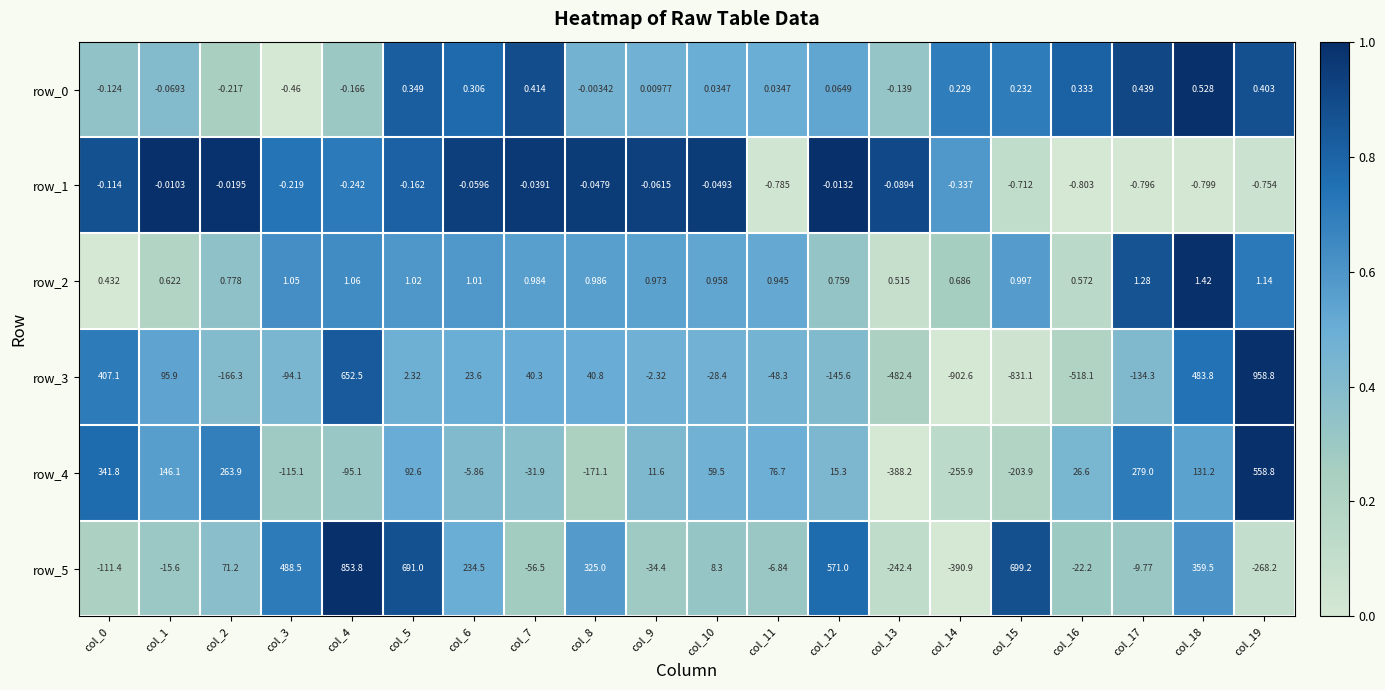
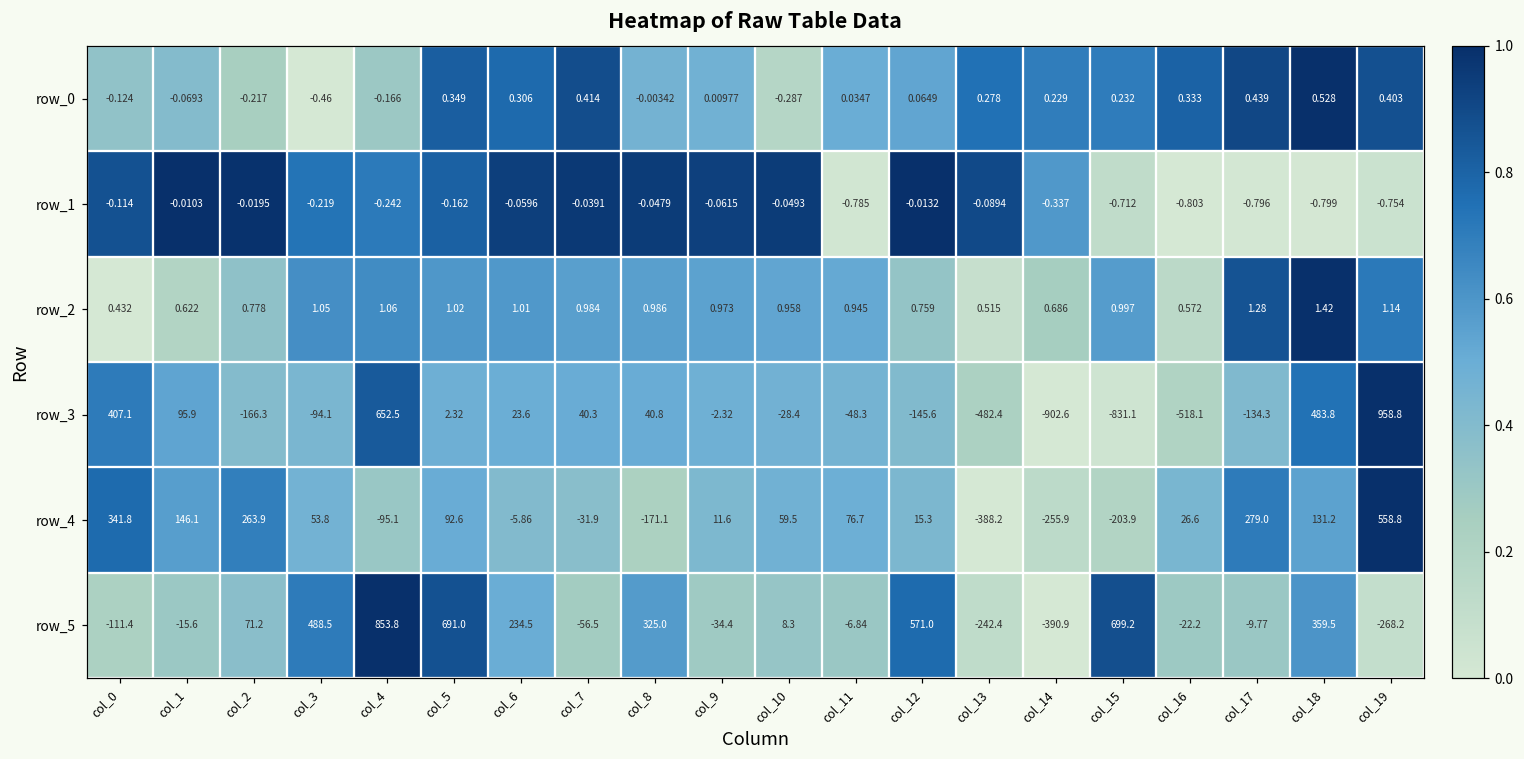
  {
    "row_0": {
      "col_0": -0.124,
      "col_1": -0.0693,
      "col_2": -0.217,
      "col_3": -0.46,
      "col_4": -0.166,
      "col_5": 0.349,
      "col_6": 0.306,
      "col_7": 0.414,
      "col_8": -0.00342,
      "col_9": 0.00977,
-     "col_10": 0.0347,
+     "col_10": -0.287,
      "col_11": 0.0347,
      "col_12": 0.0649,
-     "col_13": -0.139,
+     "col_13": 0.278,
      "col_14": 0.229,
      "col_15": 0.232,
      "col_16": 0.333,
      "col_17": 0.439,
      "col_18": 0.528,
      "col_19": 0.403
    },
    "row_1": {
      "col_0": -0.114,
      "col_1": -0.0103,
      "col_2": -0.0195,
      "col_3": -0.219,
      "col_4": -0.242,
      "col_5": -0.162,
      "col_6": -0.0596,
      "col_7": -0.0391,
      "col_8": -0.0479,
      "col_9": -0.0615,
      "col_10": -0.0493,
      "col_11": -0.785,
      "col_12": -0.0132,
      "col_13": -0.0894,
      "col_14": -0.337,
      "col_15": -0.712,
      "col_16": -0.803,
      "col_17": -0.796,
      "col_18": -0.799,
      "col_19": -0.754
    },
    "row_2": {
      "col_0": 0.432,
      "col_1": 0.622,
      "col_2": 0.778,
      "col_3": 1.05,
      "col_4": 1.06,
      "col_5": 1.02,
      "col_6": 1.01,
      "col_7": 0.984,
      "col_8": 0.986,
      "col_9": 0.973,
      "col_10": 0.958,
      "col_11": 0.945,
      "col_12": 0.759,
      "col_13": 0.515,
      "col_14": 0.686,
      "col_15": 0.997,
      "col_16": 0.572,
      "col_17": 1.28,
      "col_18": 1.42,
      "col_19": 1.14
    },
    "row_3": {
      "col_0": 407.1,
      "col_1": 95.9,
      "col_2": -166.3,
      "col_3": -94.1,
      "col_4": 652.5,
      "col_5": 2.32,
      "col_6": 23.6,
      "col_7": 40.3,
      "col_8": 40.8,
      "col_9": -2.32,
      "col_10": -28.4,
      "col_11": -48.3,
      "col_12": -145.6,
      "col_13": -482.4,
      "col_14": -902.6,
      "col_15": -831.1,
      "col_16": -518.1,
      "col_17": -134.3,
      "col_18": 483.8,
      "col_19": 958.8
    },
    "row_4": {
      "col_0": 341.8,
      "col_1": 146.1,
      "col_2": 263.9,
-     "col_3": -115.1,
+     "col_3": 53.8,
      "col_4": -95.1,
      "col_5": 92.6,
      "col_6": -5.86,
      "col_7": -31.9,
      "col_8": -171.1,
      "col_9": 11.6,
      "col_10": 59.5,
      "col_11": 76.7,
      "col_12": 15.3,
      "col_13": -388.2,
      "col_14": -255.9,
      "col_15": -203.9,
      "col_16": 26.6,
      "col_17": 279.0,
      "col_18": 131.2,
      "col_19": 558.8
    },
    "row_5": {
      "col_0": -111.4,
      "col_1": -15.6,
      "col_2": 71.2,
      "col_3": 488.5,
      "col_4": 853.8,
      "col_5": 691.0,
      "col_6": 234.5,
      "col_7": -56.5,
      "col_8": 325.0,
      "col_9": -34.4,
      "col_10": 8.3,
      "col_11": -6.84,
      "col_12": 571.0,
      "col_13": -242.4,
      "col_14": -390.9,
      "col_15": 699.2,
      "col_16": -22.2,
      "col_17": -9.77,
      "col_18": 359.5,
      "col_19": -268.2
    }
  }
